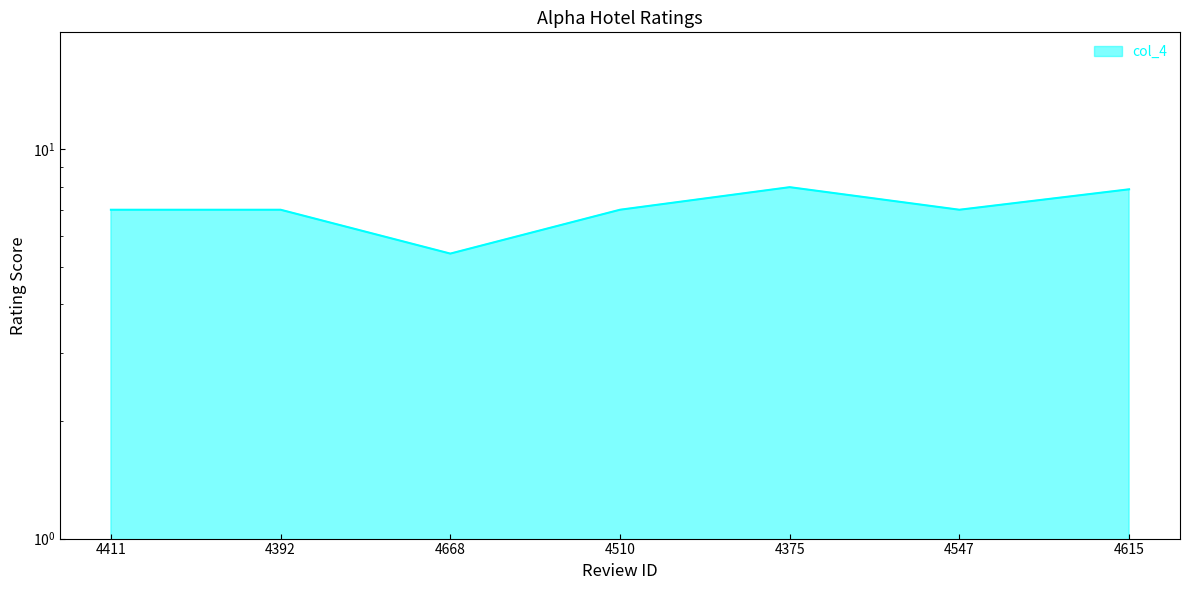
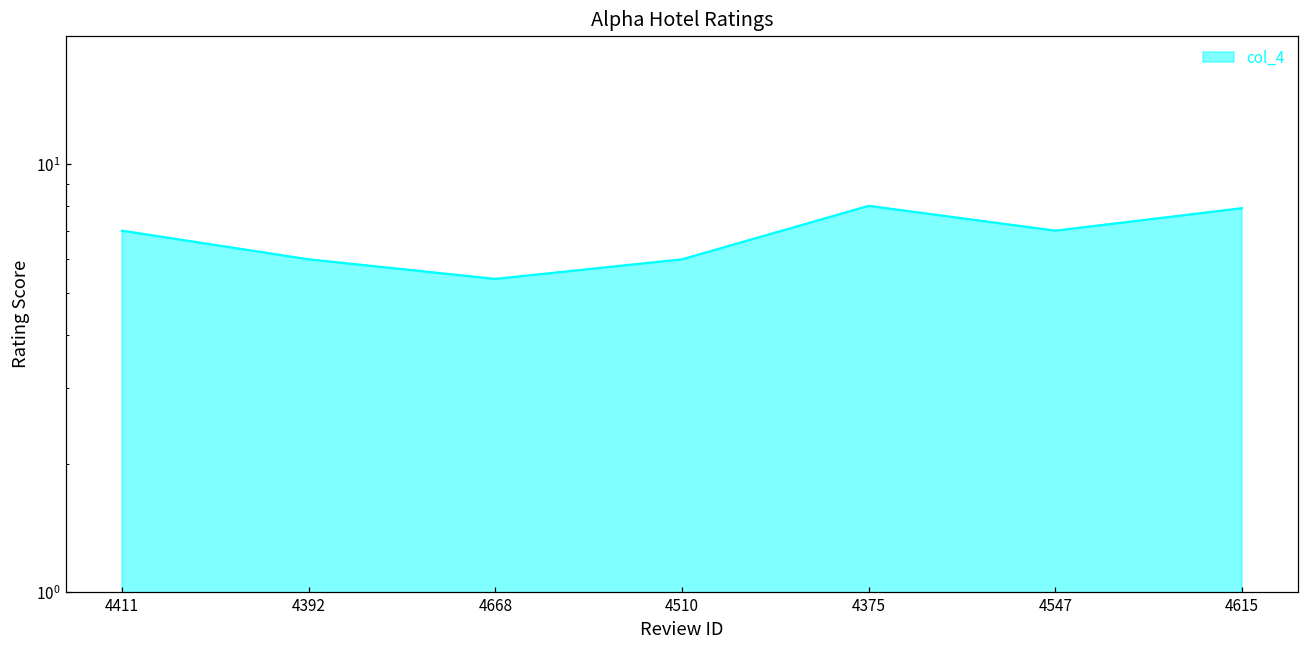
  {
    "4411": 7,
-   "4392": 7,
+   "4392": 6,
    "4668": 5.4,
-   "4510": 7,
+   "4510": 6,
    "4375": 8,
    "4547": 7,
    "4615": 8
  }
